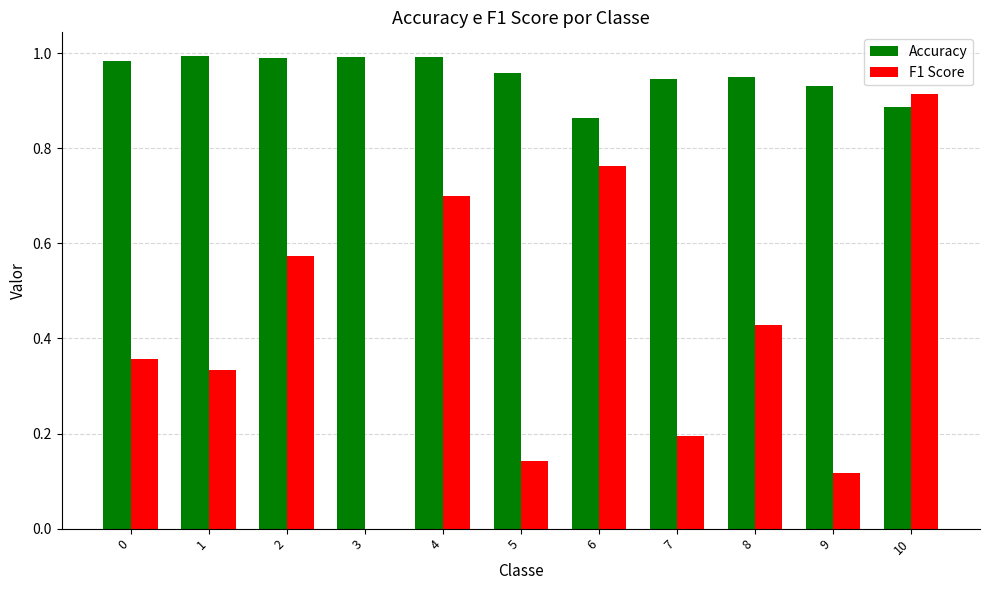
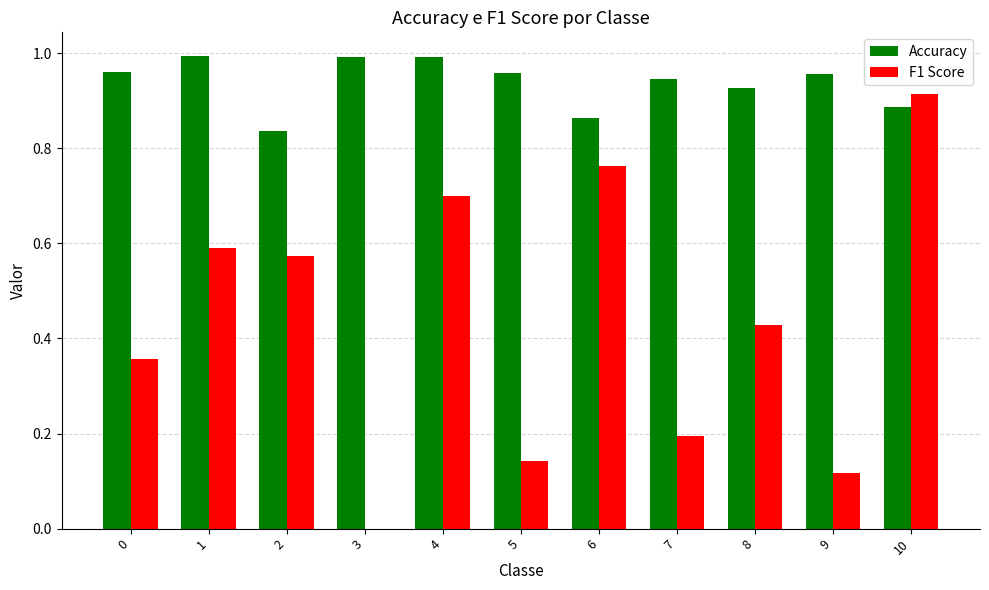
  {
    "Accuracy": {
-     "0": 0.98,
+     "0": 0.96,
      "1": 0.99,
-     "2": 0.99,
+     "2": 0.84,
      "3": 0.99,
      "4": 0.99,
      "5": 0.96,
      "6": 0.86,
      "7": 0.95,
-     "8": 0.95,
-     "9": 0.93,
+     "8": 0.93,
+     "9": 0.96,
      "10": 0.89
    },
    "F1 Score": {
      "0": 0.36,
-     "1": 0.33,
+     "1": 0.59,
      "2": 0.57,
      "3": 0.00,
      "4": 0.70,
      "5": 0.14,
      "6": 0.76,
      "7": 0.19,
      "8": 0.43,
      "9": 0.12,
      "10": 0.91
    }
  }
